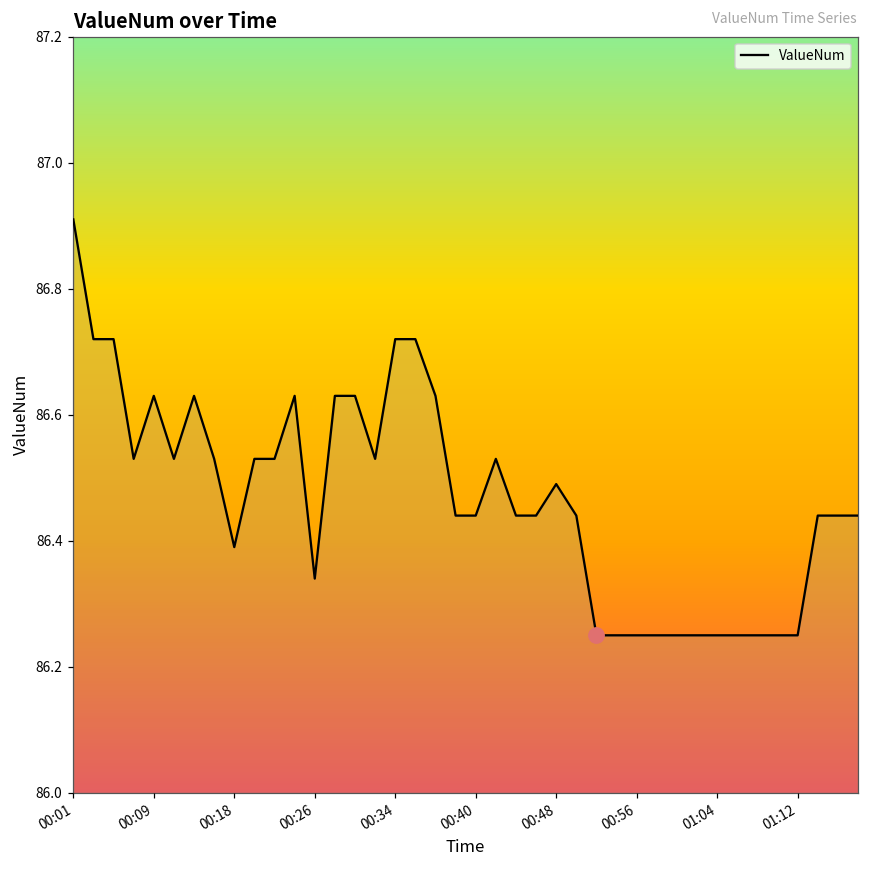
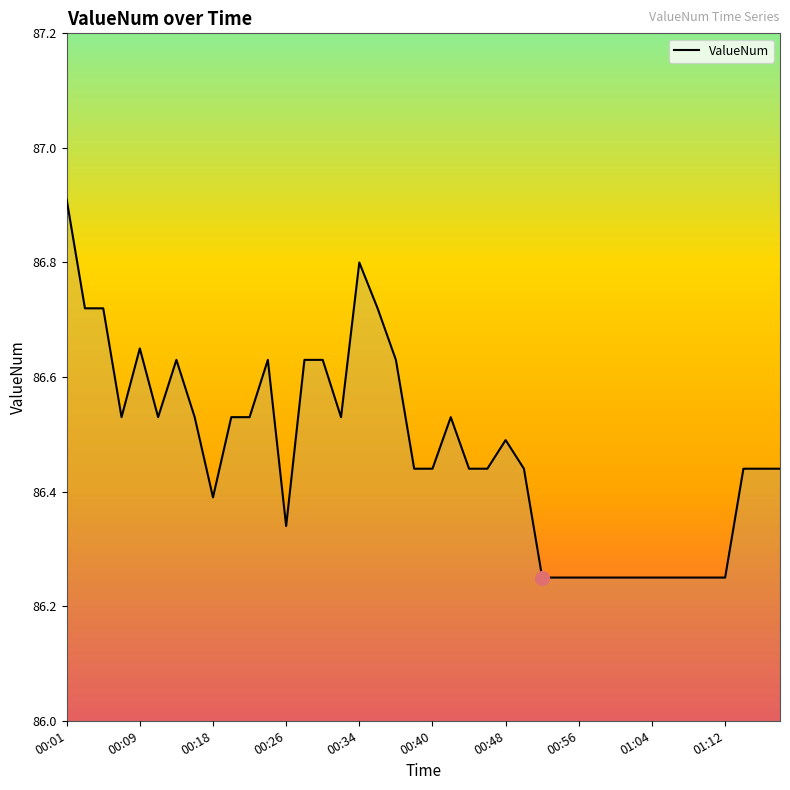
  {
    "ValueNum": {
      "00:01": 86.91,
-     "00:09": 86.63,
+     "00:09": 86.65,
      "00:18": 86.39,
      "00:26": 86.34,
-     "00:34": 86.72,
+     "00:34": 86.80,
      "00:48": 86.49,
      "00:56": 86.25,
      "01:04": 86.25,
      "01:12": 86.25
    }
  }
